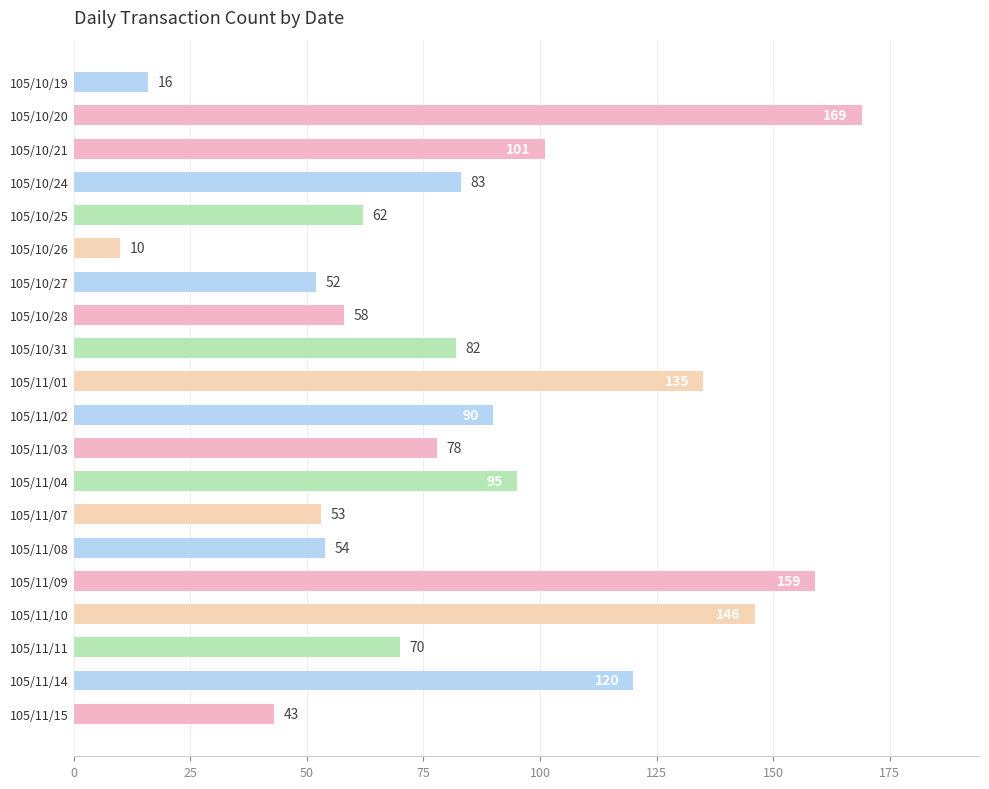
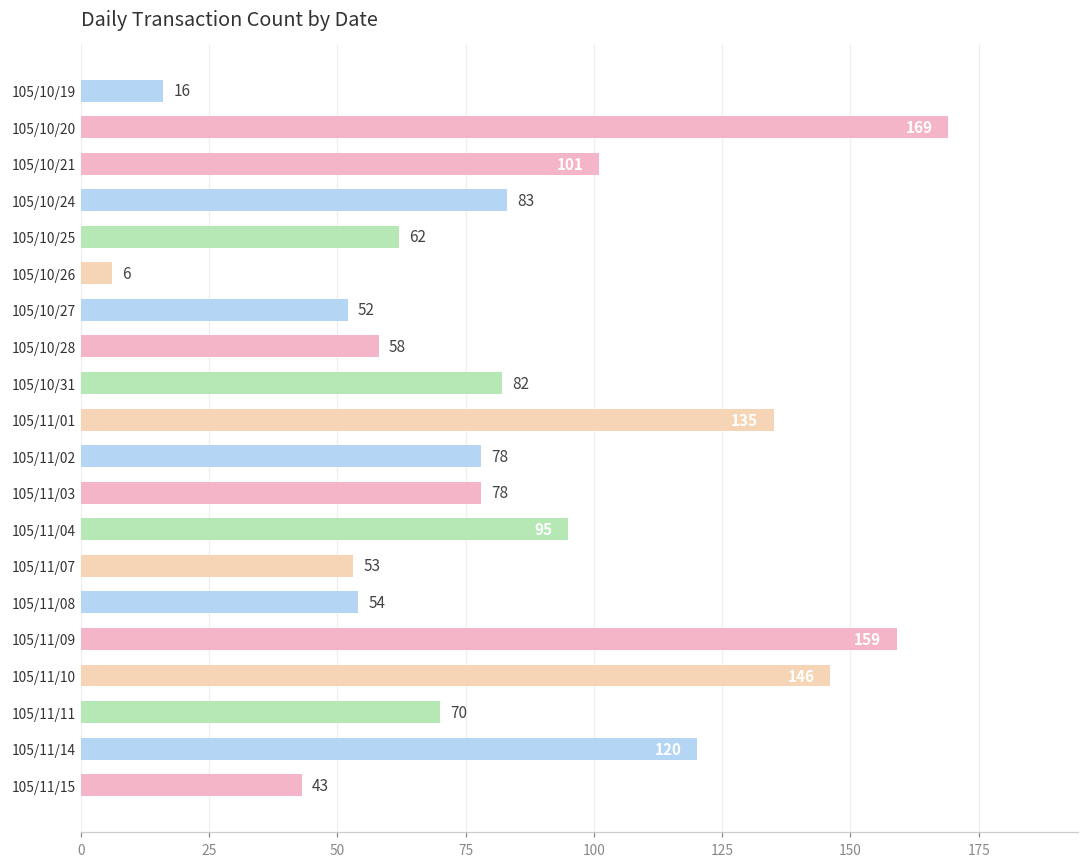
  {
    "105/10/19": 16,
    "105/10/20": 169,
    "105/10/21": 101,
    "105/10/24": 83,
    "105/10/25": 62,
-   "105/10/26": 10,
+   "105/10/26": 6,
    "105/10/27": 52,
    "105/10/28": 58,
    "105/10/31": 82,
    "105/11/01": 135,
-   "105/11/02": 90,
+   "105/11/02": 78,
    "105/11/03": 78,
    "105/11/04": 95,
    "105/11/07": 53,
    "105/11/08": 54,
    "105/11/09": 159,
    "105/11/10": 146,
    "105/11/11": 70,
    "105/11/14": 120,
    "105/11/15": 43
  }
